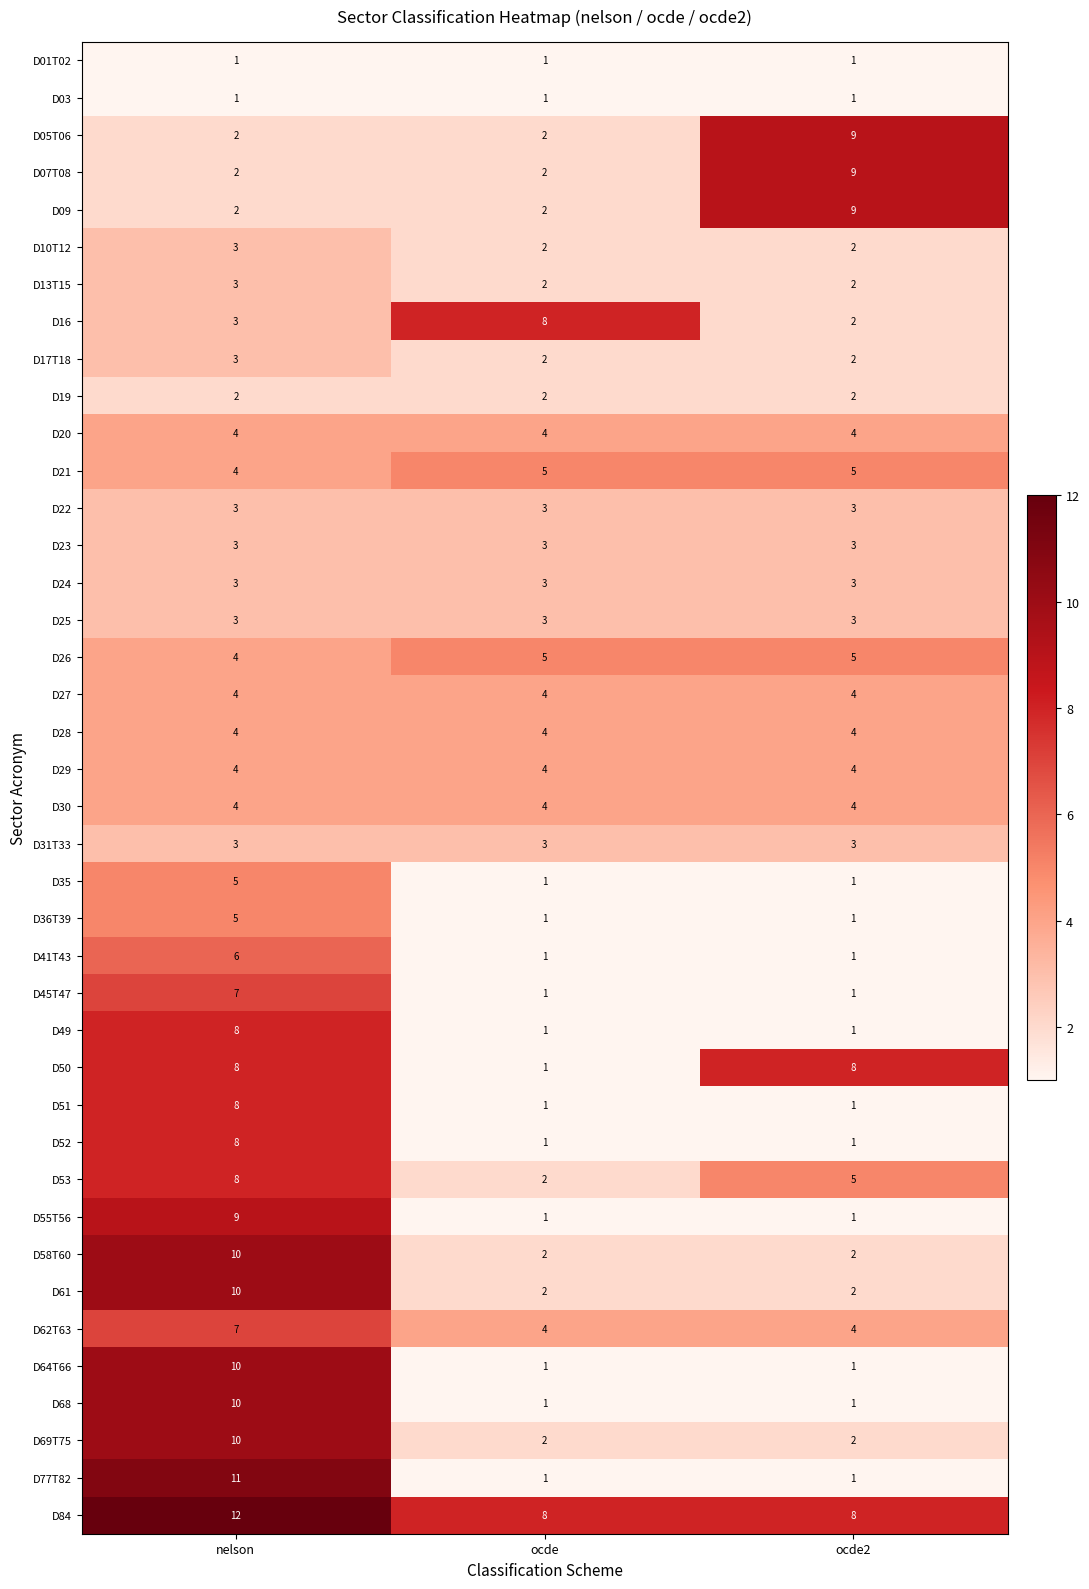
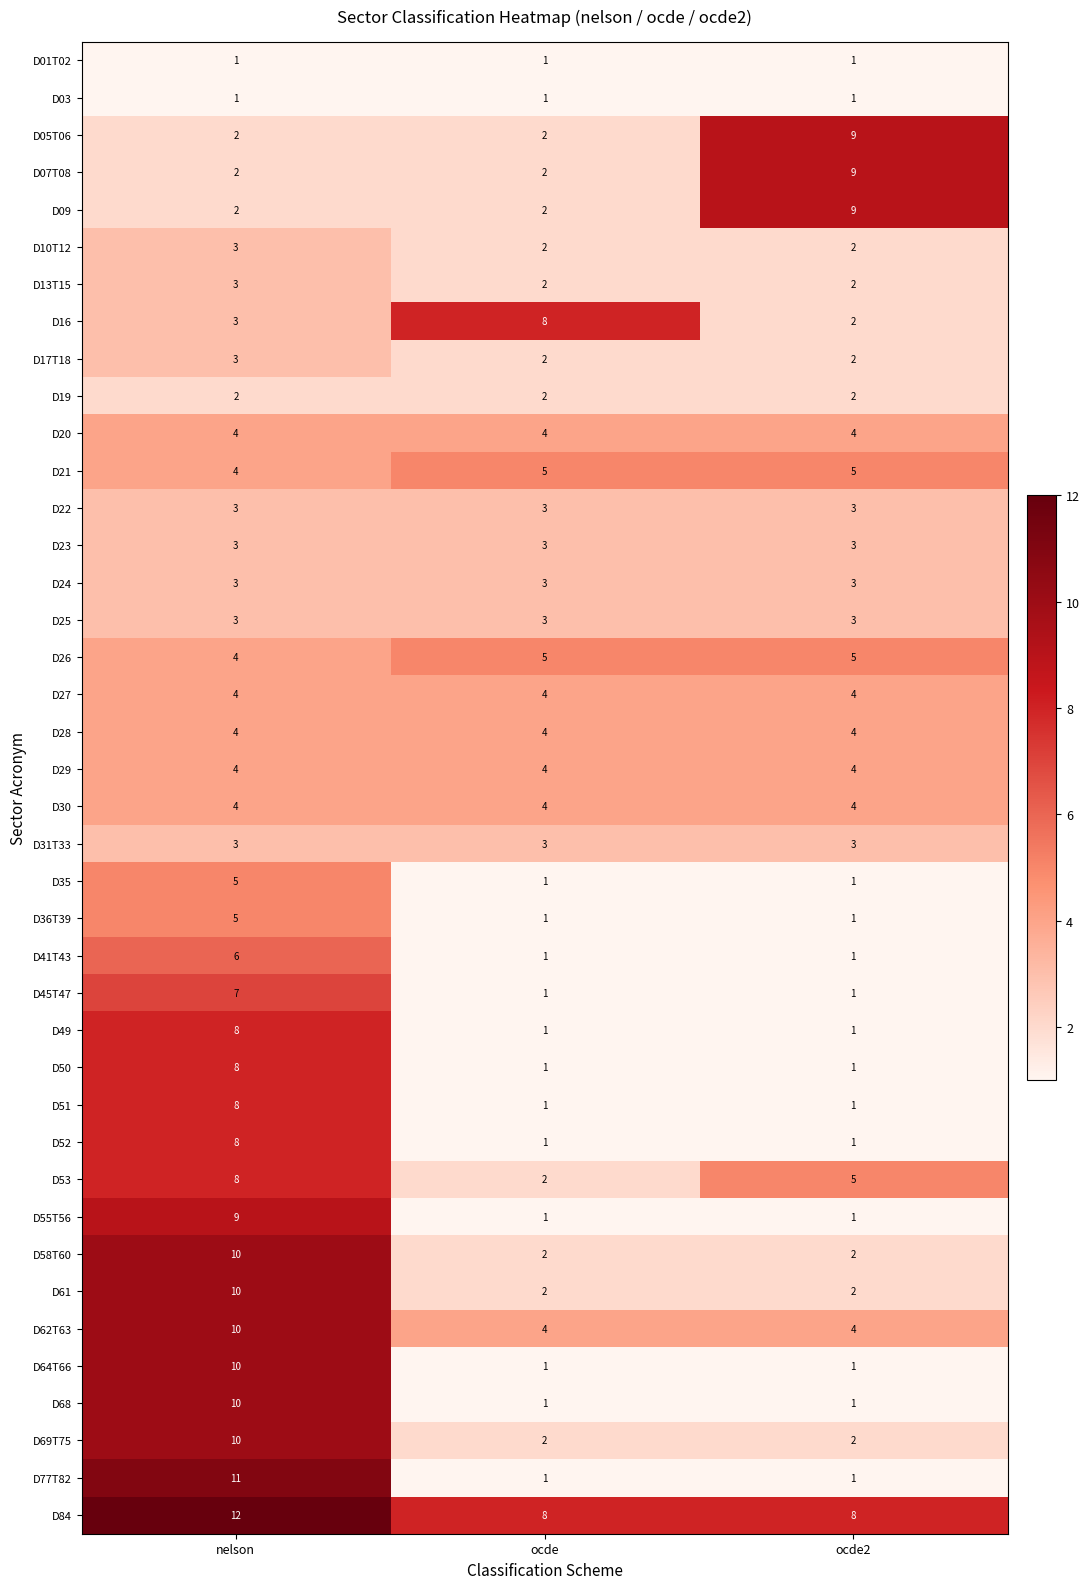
  {
    "D01T02": {
      "nelson": 1,
      "ocde": 1,
      "ocde2": 1
    },
    "D03": {
      "nelson": 1,
      "ocde": 1,
      "ocde2": 1
    },
    "D05T06": {
      "nelson": 2,
      "ocde": 2,
      "ocde2": 9
    },
    "D07T08": {
      "nelson": 2,
      "ocde": 2,
      "ocde2": 9
    },
    "D09": {
      "nelson": 2,
      "ocde": 2,
      "ocde2": 9
    },
    "D10T12": {
      "nelson": 3,
      "ocde": 2,
      "ocde2": 2
    },
    "D13T15": {
      "nelson": 3,
      "ocde": 2,
      "ocde2": 2
    },
    "D16": {
      "nelson": 3,
      "ocde": 8,
      "ocde2": 2
    },
    "D17T18": {
      "nelson": 3,
      "ocde": 2,
      "ocde2": 2
    },
    "D19": {
      "nelson": 2,
      "ocde": 2,
      "ocde2": 2
    },
    "D20": {
      "nelson": 4,
      "ocde": 4,
      "ocde2": 4
    },
    "D21": {
      "nelson": 4,
      "ocde": 5,
      "ocde2": 5
    },
    "D22": {
      "nelson": 3,
      "ocde": 3,
      "ocde2": 3
    },
    "D23": {
      "nelson": 3,
      "ocde": 3,
      "ocde2": 3
    },
    "D24": {
      "nelson": 3,
      "ocde": 3,
      "ocde2": 3
    },
    "D25": {
      "nelson": 3,
      "ocde": 3,
      "ocde2": 3
    },
    "D26": {
      "nelson": 4,
      "ocde": 5,
      "ocde2": 5
    },
    "D27": {
      "nelson": 4,
      "ocde": 4,
      "ocde2": 4
    },
    "D28": {
      "nelson": 4,
      "ocde": 4,
      "ocde2": 4
    },
    "D29": {
      "nelson": 4,
      "ocde": 4,
      "ocde2": 4
    },
    "D30": {
      "nelson": 4,
      "ocde": 4,
      "ocde2": 4
    },
    "D31T33": {
      "nelson": 3,
      "ocde": 3,
      "ocde2": 3
    },
    "D35": {
      "nelson": 5,
      "ocde": 1,
      "ocde2": 1
    },
    "D36T39": {
      "nelson": 5,
      "ocde": 1,
      "ocde2": 1
    },
    "D41T43": {
      "nelson": 6,
      "ocde": 1,
      "ocde2": 1
    },
    "D45T47": {
      "nelson": 7,
      "ocde": 1,
      "ocde2": 1
    },
    "D49": {
      "nelson": 8,
      "ocde": 1,
      "ocde2": 1
    },
    "D50": {
      "nelson": 8,
      "ocde": 1,
-     "ocde2": 8
+     "ocde2": 1
    },
    "D51": {
      "nelson": 8,
      "ocde": 1,
      "ocde2": 1
    },
    "D52": {
      "nelson": 8,
      "ocde": 1,
      "ocde2": 1
    },
    "D53": {
      "nelson": 8,
      "ocde": 2,
      "ocde2": 5
    },
    "D55T56": {
      "nelson": 9,
      "ocde": 1,
      "ocde2": 1
    },
    "D58T60": {
      "nelson": 10,
      "ocde": 2,
      "ocde2": 2
    },
    "D61": {
      "nelson": 10,
      "ocde": 2,
      "ocde2": 2
    },
    "D62T63": {
-     "nelson": 7,
+     "nelson": 10,
      "ocde": 4,
      "ocde2": 4
    },
    "D64T66": {
      "nelson": 10,
      "ocde": 1,
      "ocde2": 1
    },
    "D68": {
      "nelson": 10,
      "ocde": 1,
      "ocde2": 1
    },
    "D69T75": {
      "nelson": 10,
      "ocde": 2,
      "ocde2": 2
    },
    "D77T82": {
      "nelson": 11,
      "ocde": 1,
      "ocde2": 1
    },
    "D84": {
      "nelson": 12,
      "ocde": 8,
      "ocde2": 8
    }
  }
